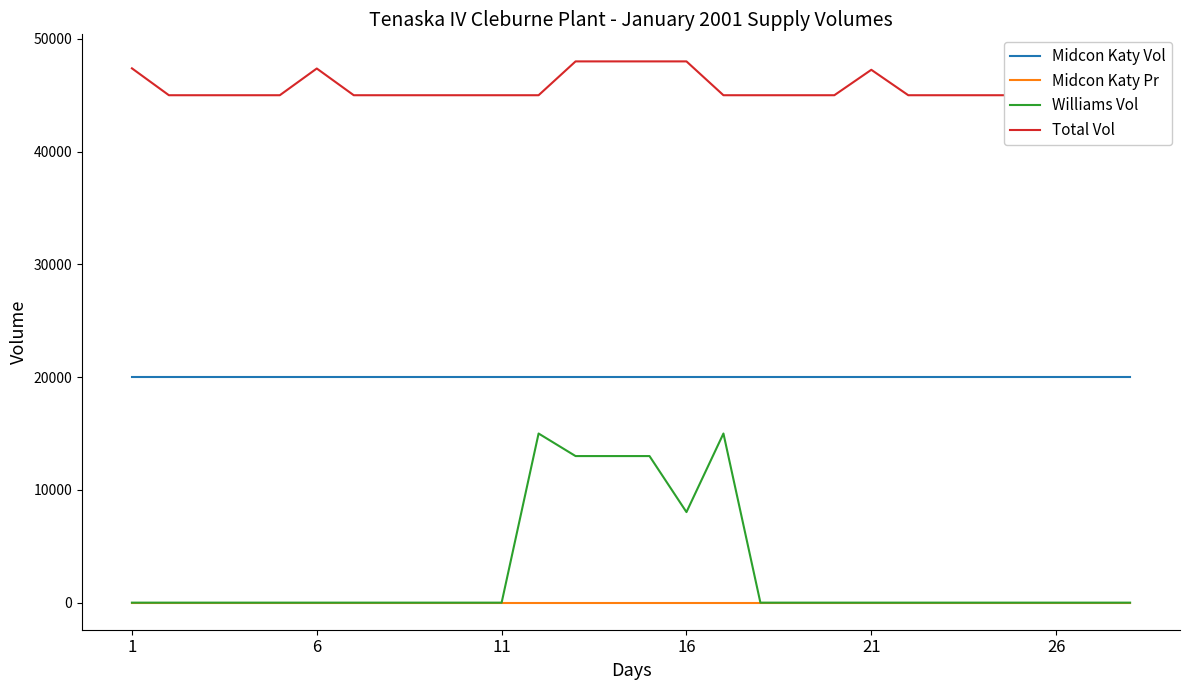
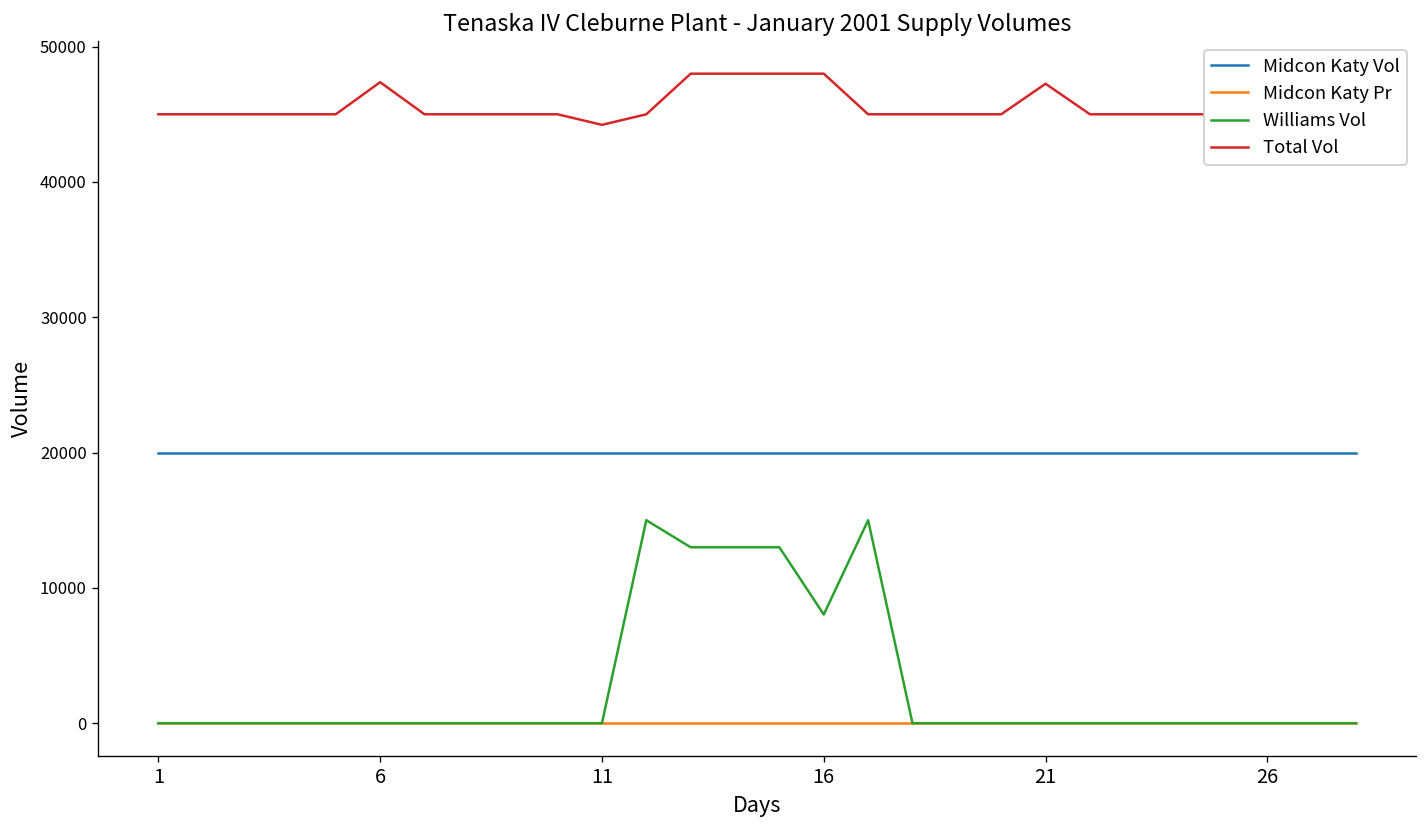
  {
    "Midcon Katy Vol": {
      "1": 20000,
      "6": 20000,
      "11": 20000,
      "16": 20000,
      "21": 20000,
      "26": 20000
    },
    "Midcon Katy Pr": {
      "16": 0
    },
    "Williams Vol": {
      "16": 8000
    },
    "Total Vol": {
-     "1": 47400,
+     "1": 45000,
      "6": 47400,
-     "11": 45000,
+     "11": 44200,
      "16": 48000,
      "21": 47300
    }
  }
